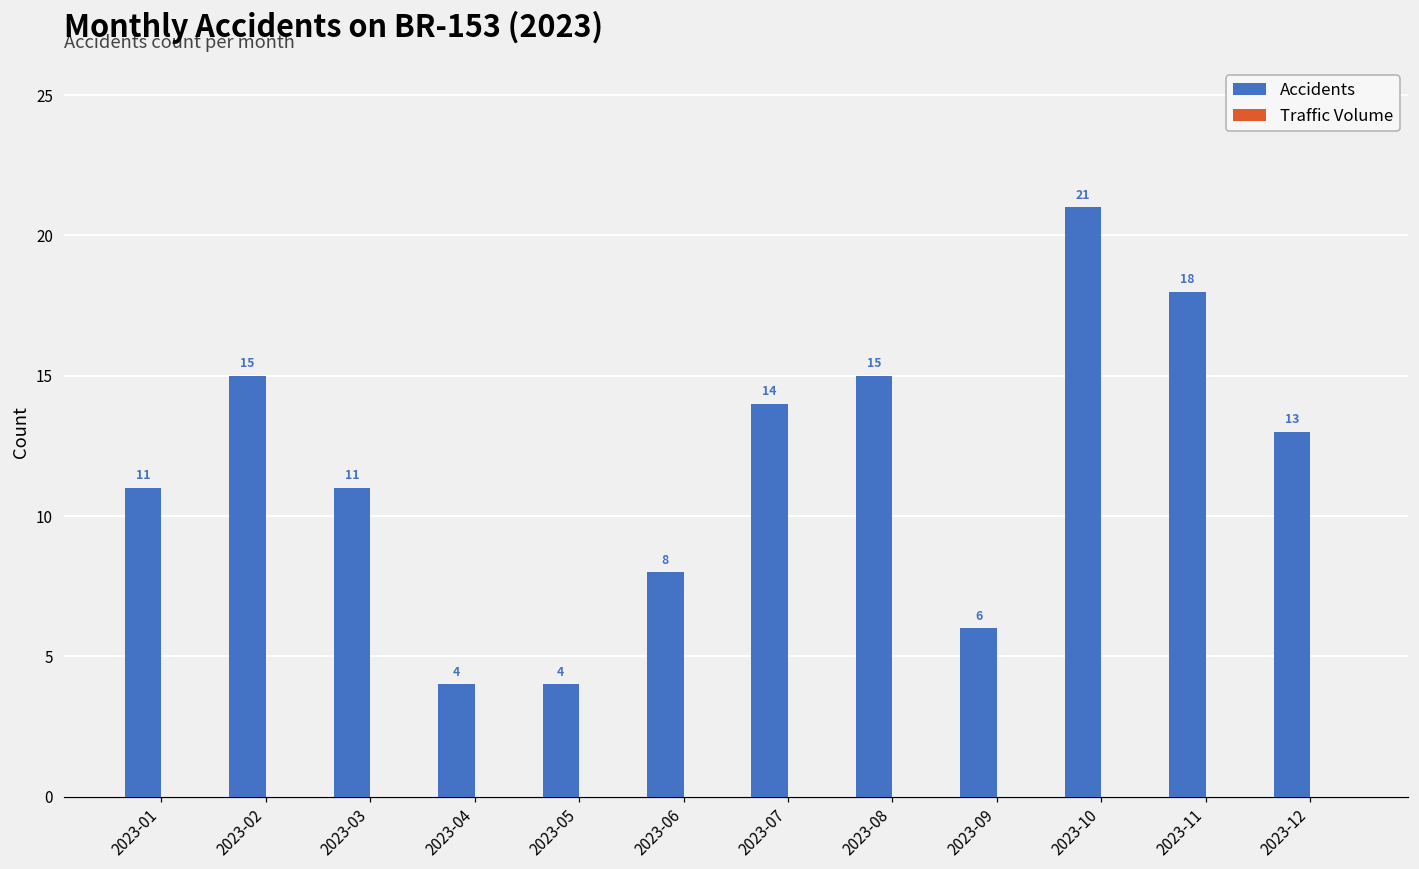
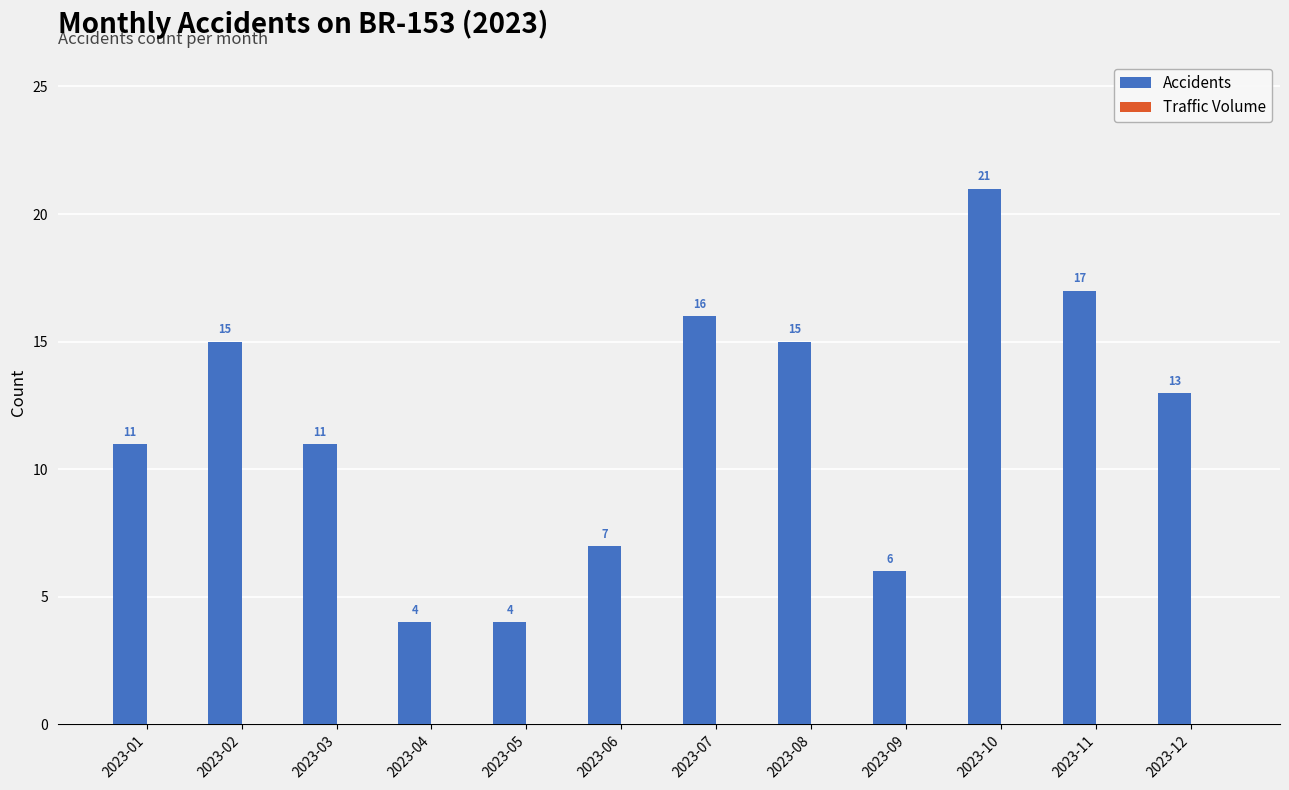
  {
    "Accidents": {
      "2023-01": 11,
      "2023-02": 15,
      "2023-03": 11,
      "2023-04": 4,
      "2023-05": 4,
-     "2023-06": 8,
-     "2023-07": 14,
+     "2023-06": 7,
+     "2023-07": 16,
      "2023-08": 15,
      "2023-09": 6,
      "2023-10": 21,
-     "2023-11": 18,
+     "2023-11": 17,
      "2023-12": 13
    },
    "Traffic Volume": {
      "2023-01": 0.0,
      "2023-02": 0.0,
      "2023-03": 0.0,
      "2023-04": 0.0,
      "2023-05": 0.0,
      "2023-06": 0.0,
      "2023-07": 0.0,
      "2023-08": 0.0,
      "2023-09": 0.0,
      "2023-10": 0.0,
      "2023-11": 0.0,
      "2023-12": 0.0
    }
  }
